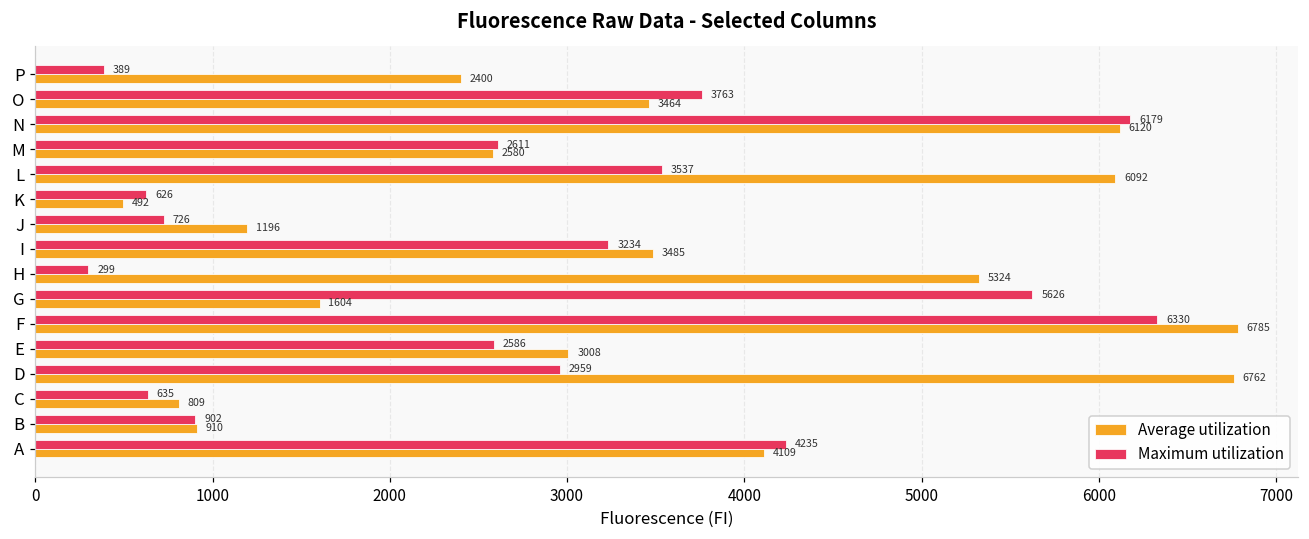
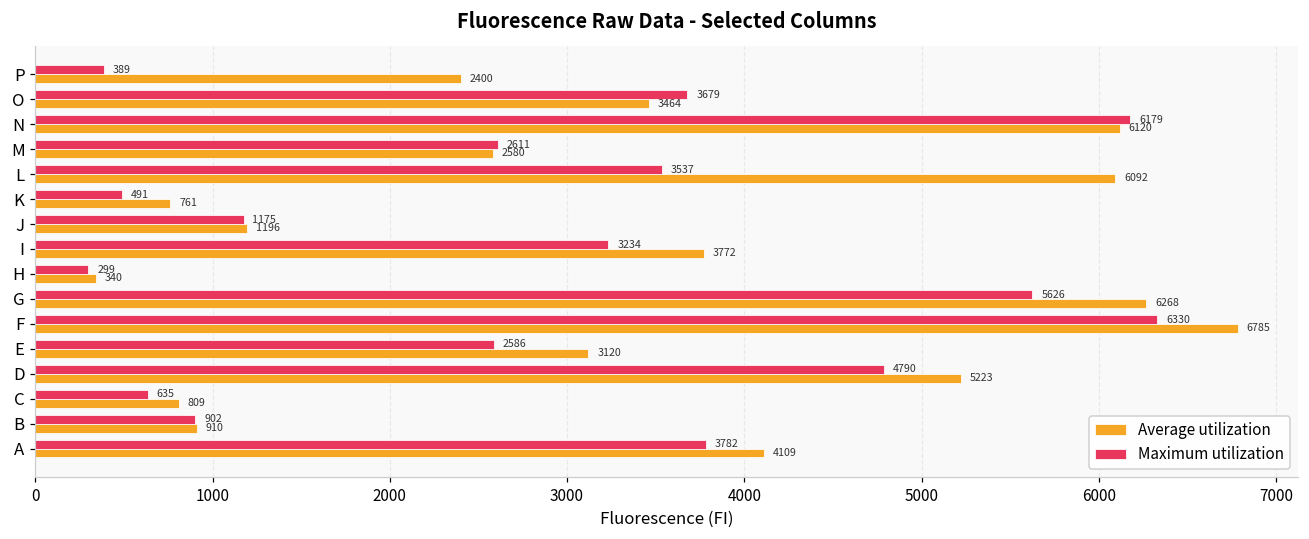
  {
    "Average utilization": {
      "P": 2400,
      "O": 3464,
      "N": 6120,
      "L": 6092,
-     "K": 492,
-     "I": 3485,
-     "H": 5324,
-     "G": 1604,
+     "K": 761,
+     "I": 3772,
+     "H": 340,
+     "G": 6268,
      "F": 6785,
-     "E": 3008,
-     "D": 6762,
+     "E": 3120,
+     "D": 5223,
      "C": 809,
      "A": 4109
    },
    "Maximum utilization": {
      "P": 389,
-     "O": 3763,
+     "O": 3679,
      "N": 6179,
      "L": 3537,
-     "K": 626,
-     "J": 726,
+     "K": 491,
+     "J": 1175,
      "I": 3234,
      "H": 299,
      "G": 5626,
      "F": 6330,
      "E": 2586,
-     "D": 2959,
+     "D": 4790,
      "C": 635,
-     "A": 4235
+     "A": 3782
    }
  }
